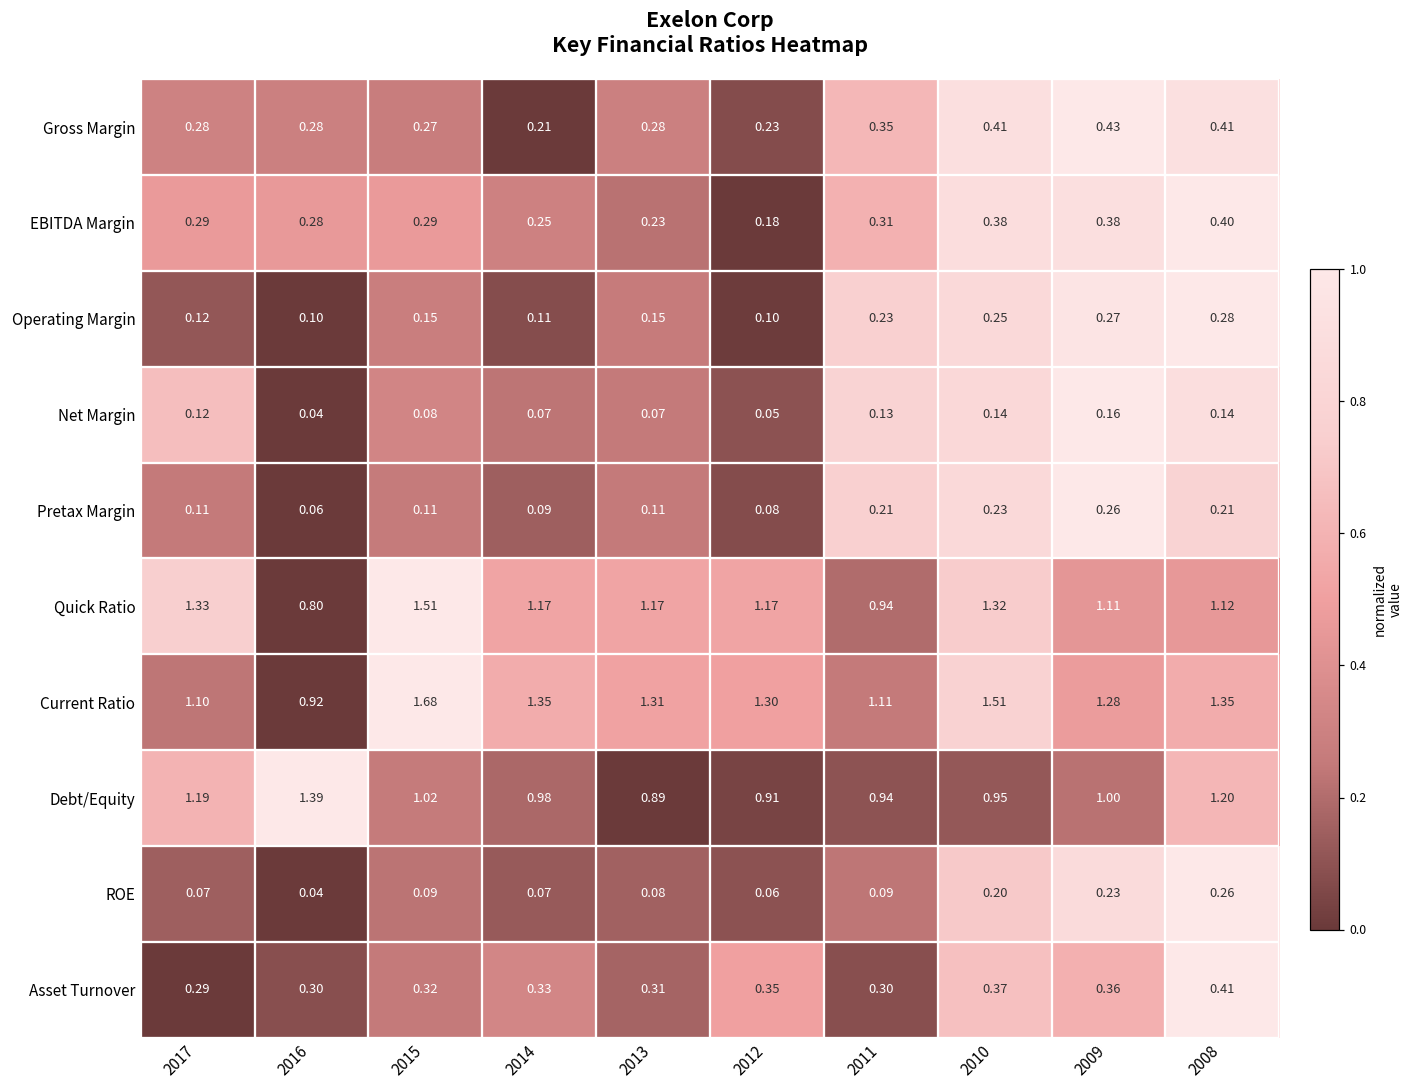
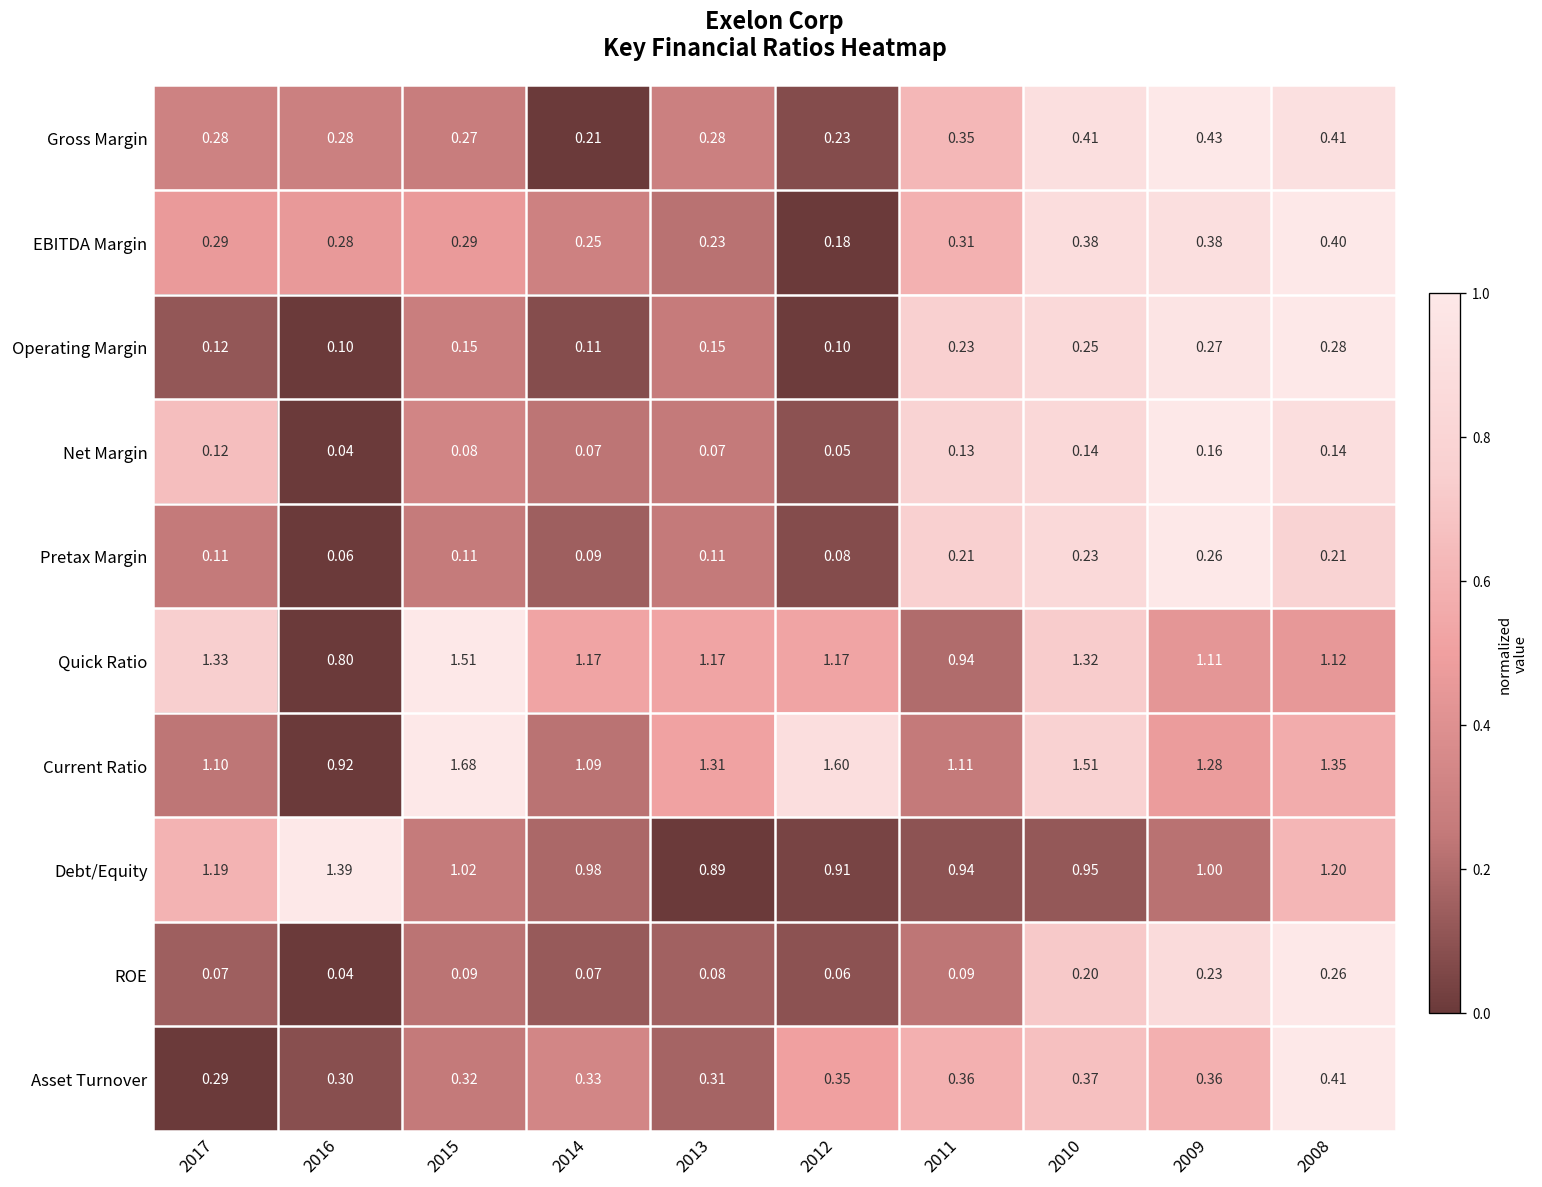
  {
    "Gross Margin": {
      "2017": 0.28,
      "2016": 0.28,
      "2015": 0.27,
      "2014": 0.21,
      "2013": 0.28,
      "2012": 0.23,
      "2011": 0.35,
      "2010": 0.41,
      "2009": 0.43,
      "2008": 0.41
    },
    "EBITDA Margin": {
      "2017": 0.29,
      "2016": 0.28,
      "2015": 0.29,
      "2014": 0.25,
      "2013": 0.23,
      "2012": 0.18,
      "2011": 0.31,
      "2010": 0.38,
      "2009": 0.38,
      "2008": 0.40
    },
    "Operating Margin": {
      "2017": 0.12,
      "2016": 0.10,
      "2015": 0.15,
      "2014": 0.11,
      "2013": 0.15,
      "2012": 0.10,
      "2011": 0.23,
      "2010": 0.25,
      "2009": 0.27,
      "2008": 0.28
    },
    "Net Margin": {
      "2017": 0.12,
      "2016": 0.04,
      "2015": 0.08,
      "2014": 0.07,
      "2013": 0.07,
      "2012": 0.05,
      "2011": 0.13,
      "2010": 0.14,
      "2009": 0.16,
      "2008": 0.14
    },
    "Pretax Margin": {
      "2017": 0.11,
      "2016": 0.06,
      "2015": 0.11,
      "2014": 0.09,
      "2013": 0.11,
      "2012": 0.08,
      "2011": 0.21,
      "2010": 0.23,
      "2009": 0.26,
      "2008": 0.21
    },
    "Quick Ratio": {
      "2017": 1.33,
      "2016": 0.80,
      "2015": 1.51,
      "2014": 1.17,
      "2013": 1.17,
      "2012": 1.17,
      "2011": 0.94,
      "2010": 1.32,
      "2009": 1.11,
      "2008": 1.12
    },
    "Current Ratio": {
      "2017": 1.10,
      "2016": 0.92,
      "2015": 1.68,
-     "2014": 1.35,
+     "2014": 1.09,
      "2013": 1.31,
-     "2012": 1.30,
+     "2012": 1.60,
      "2011": 1.11,
      "2010": 1.51,
      "2009": 1.28,
      "2008": 1.35
    },
    "Debt/Equity": {
      "2017": 1.19,
      "2016": 1.39,
      "2015": 1.02,
      "2014": 0.98,
      "2013": 0.89,
      "2012": 0.91,
      "2011": 0.94,
      "2010": 0.95,
      "2009": 1.00,
      "2008": 1.20
    },
    "ROE": {
      "2017": 0.07,
      "2016": 0.04,
      "2015": 0.09,
      "2014": 0.07,
      "2013": 0.08,
      "2012": 0.06,
      "2011": 0.09,
      "2010": 0.20,
      "2009": 0.23,
      "2008": 0.26
    },
    "Asset Turnover": {
      "2017": 0.29,
      "2016": 0.30,
      "2015": 0.32,
      "2014": 0.33,
      "2013": 0.31,
      "2012": 0.35,
-     "2011": 0.30,
+     "2011": 0.36,
      "2010": 0.37,
      "2009": 0.36,
      "2008": 0.41
    }
  }
